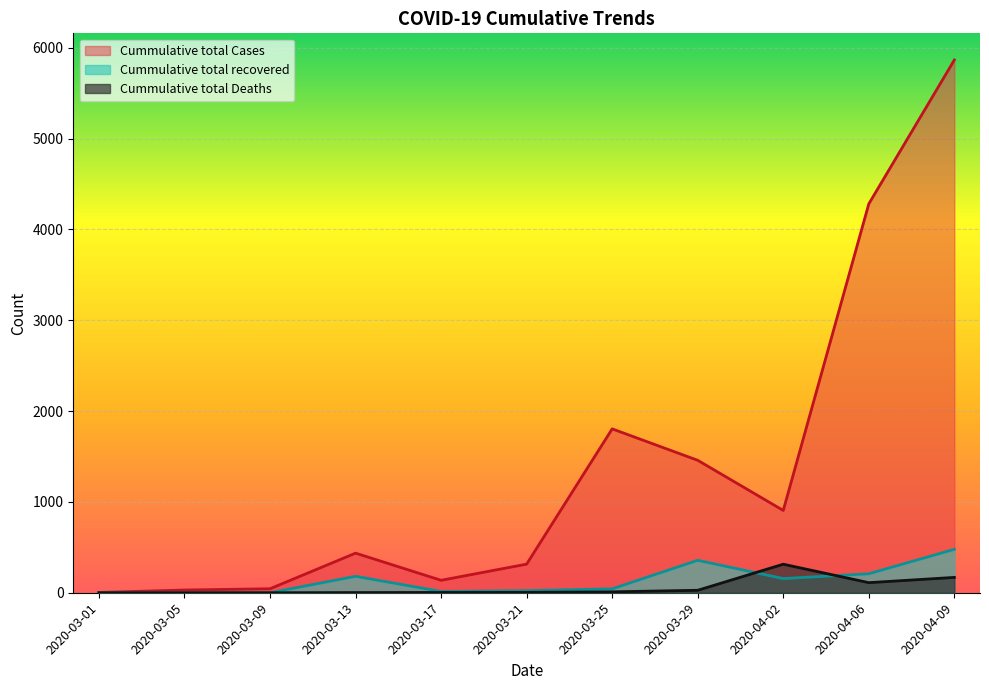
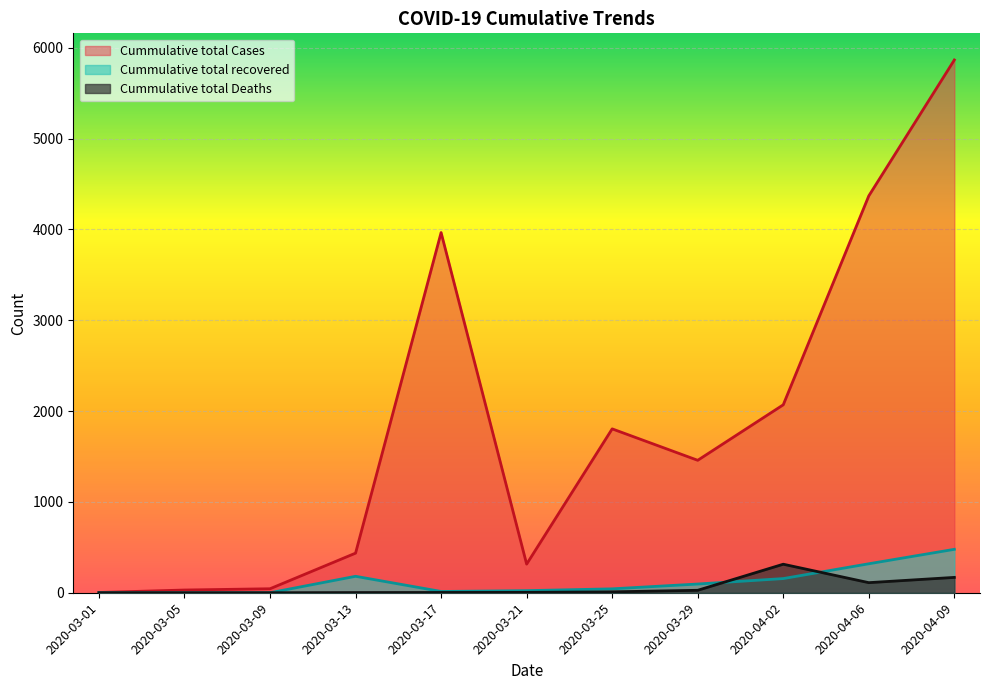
  {
    "Cummulative total Cases": {
      "2020-03-05": 0,
      "2020-03-09": 0,
      "2020-03-13": 400,
-     "2020-03-17": 100,
+     "2020-03-17": 4000,
      "2020-03-21": 300,
      "2020-03-25": 1800,
      "2020-03-29": 1500,
-     "2020-04-02": 900,
-     "2020-04-06": 4300,
+     "2020-04-02": 2100,
+     "2020-04-06": 4400,
      "2020-04-09": 5900
    },
    "Cummulative total recovered": {
      "2020-03-13": 200,
      "2020-03-25": 0,
-     "2020-03-29": 400,
+     "2020-03-29": 100,
      "2020-04-02": 200,
-     "2020-04-06": 200,
+     "2020-04-06": 300,
      "2020-04-09": 500
    },
    "Cummulative total Deaths": {
      "2020-03-13": 0,
      "2020-03-25": 0,
      "2020-03-29": 0,
      "2020-04-02": 300,
      "2020-04-06": 100,
      "2020-04-09": 200
    }
  }
